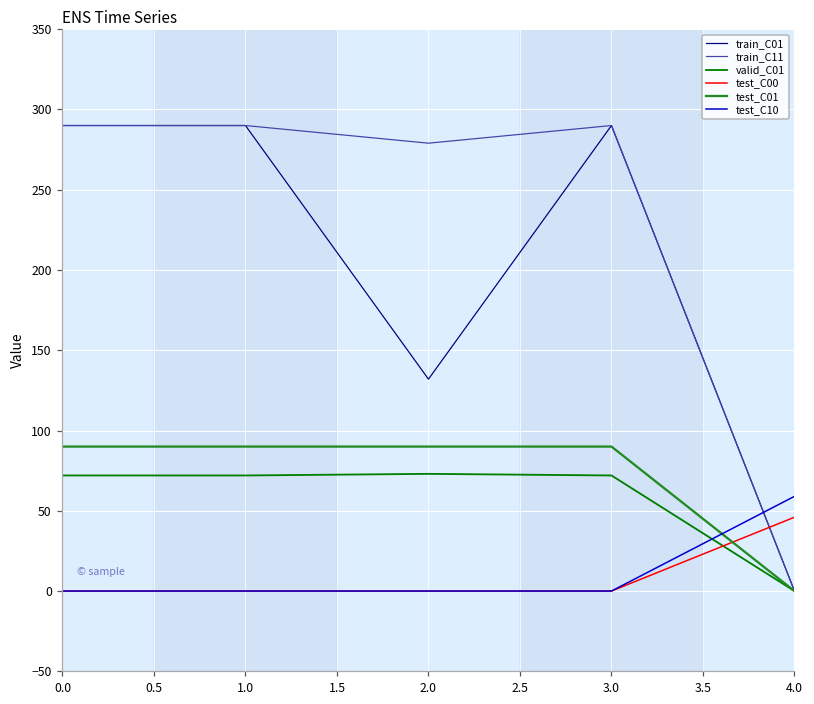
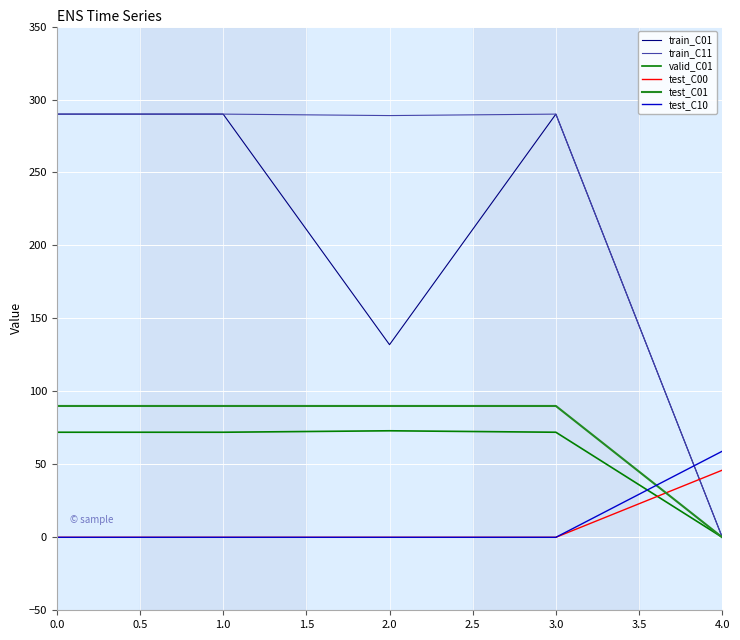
  {
    "train_C01": {
      "2.0": 132
    },
    "train_C11": {
-     "2.0": 279
+     "2.0": 289
    },
    "test_C00": {
      "4.0": 46
    },
    "test_C10": {
      "4.0": 59
    }
  }
